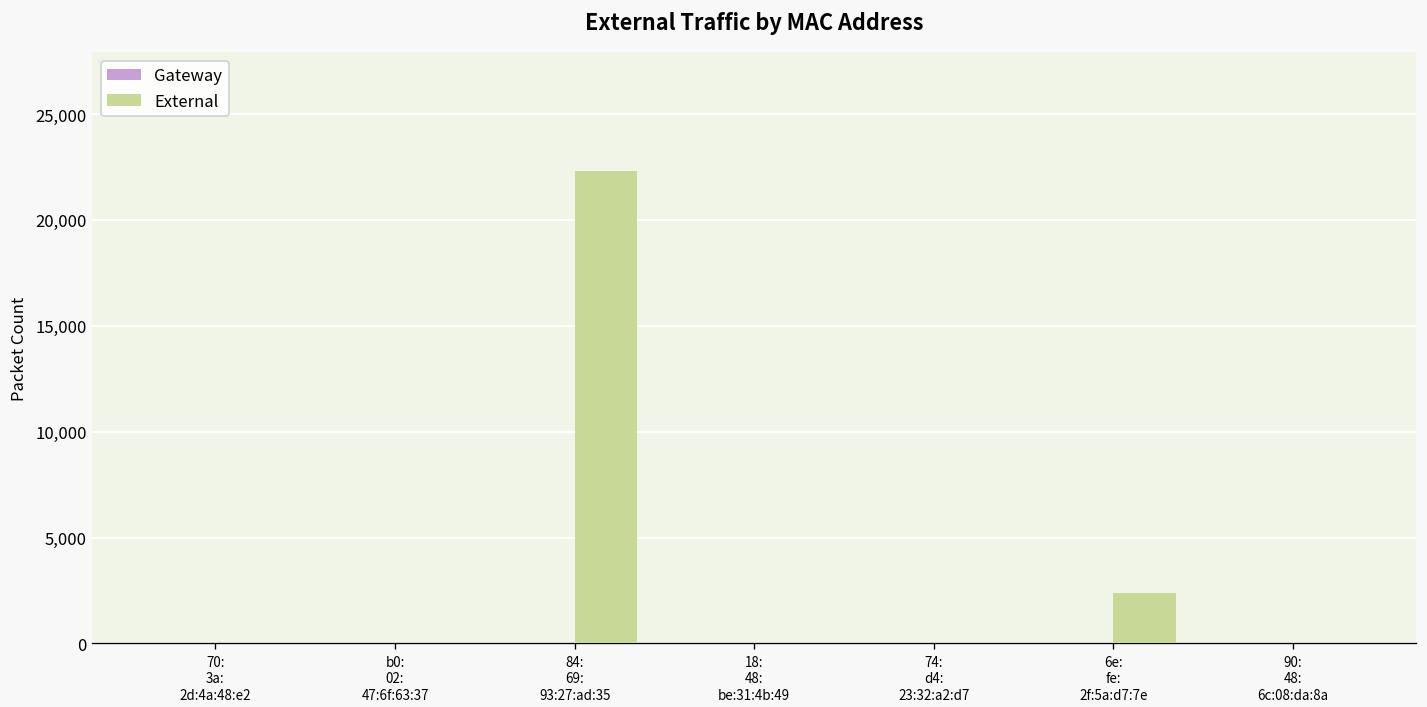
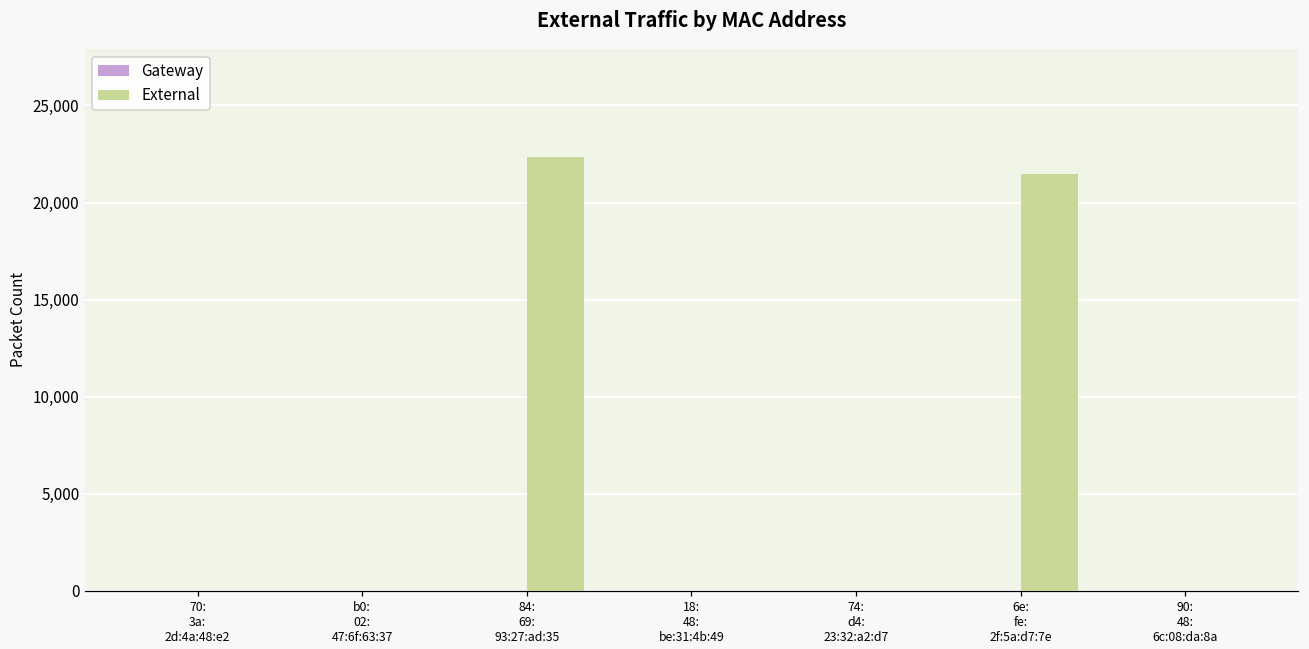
  {
    "Gateway": {
      "70: 3a: 2d:4a:48:e2": "0",
      "b0: 02: 47:6f:63:37": "0",
      "84: 69: 93:27:ad:35": "0",
      "18: 48: be:31:4b:49": "0",
      "74: d4: 23:32:a2:d7": "0",
      "6e: fe: 2f:5a:d7:7e": "0",
      "90: 48: 6c:08:da:8a": "0"
    },
    "External": {
      "70: 3a: 2d:4a:48:e2": "0",
      "b0: 02: 47:6f:63:37": "0",
      "84: 69: 93:27:ad:35": "22,300",
      "18: 48: be:31:4b:49": "0",
      "74: d4: 23:32:a2:d7": "0",
-     "6e: fe: 2f:5a:d7:7e": "2,400",
+     "6e: fe: 2f:5a:d7:7e": "21,500",
      "90: 48: 6c:08:da:8a": "0"
    }
  }
